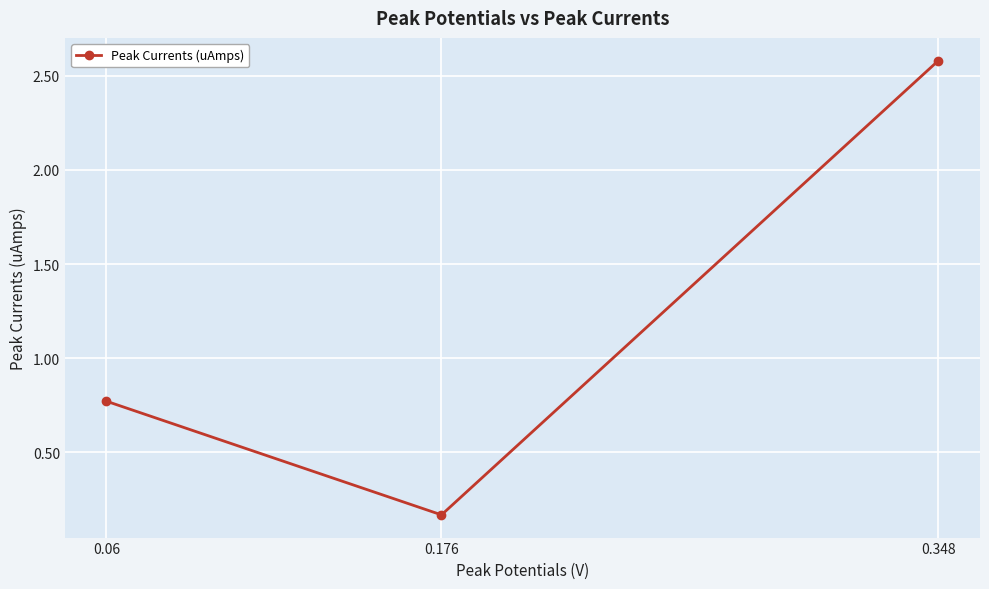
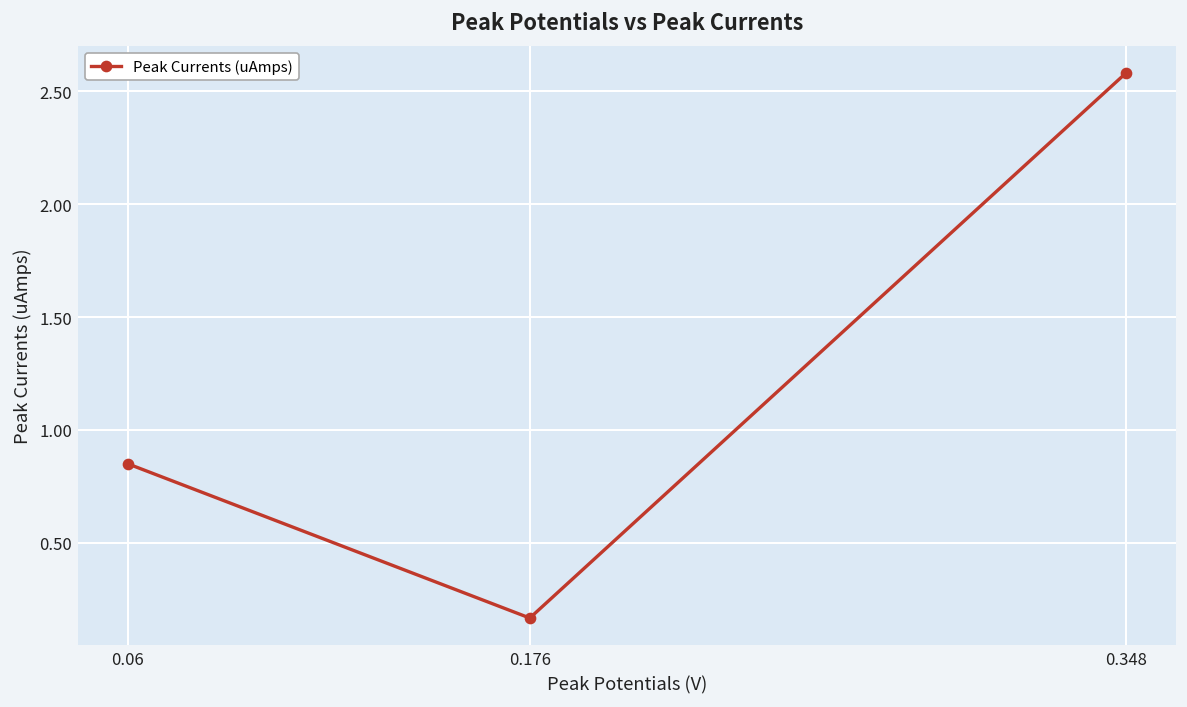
  {
-   "0.06": 0.77,
+   "0.06": 0.85,
    "0.176": 0.17,
    "0.348": 2.58
  }
